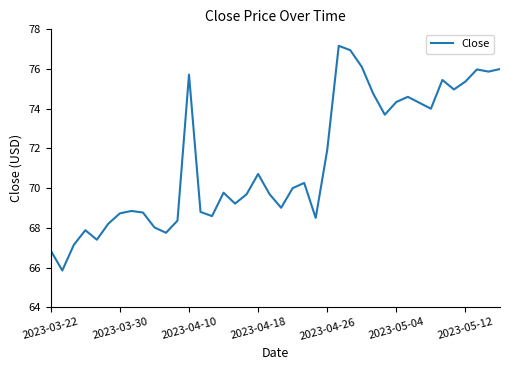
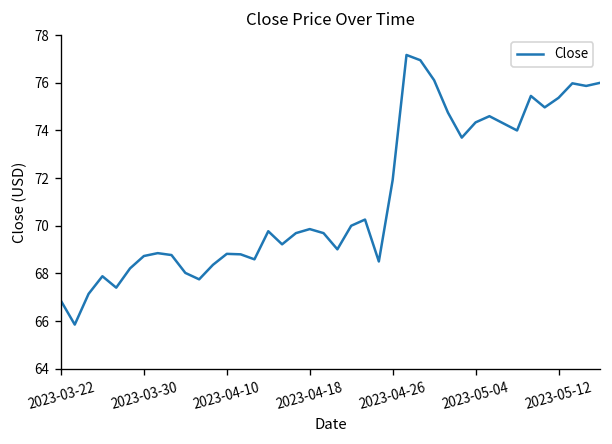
  {
    "2023-03-22": 66.8,
    "2023-03-30": 68.7,
-   "2023-04-10": 75.7,
-   "2023-04-18": 70.7,
+   "2023-04-10": 68.8,
+   "2023-04-18": 69.9,
    "2023-04-26": 71.9,
    "2023-05-04": 74.3,
    "2023-05-12": 75.4
  }
